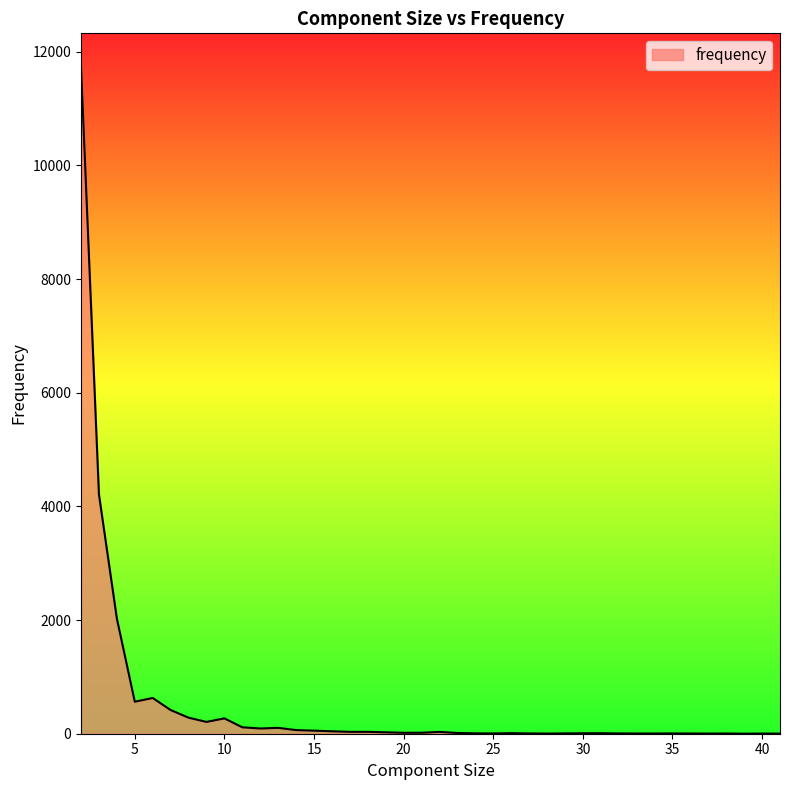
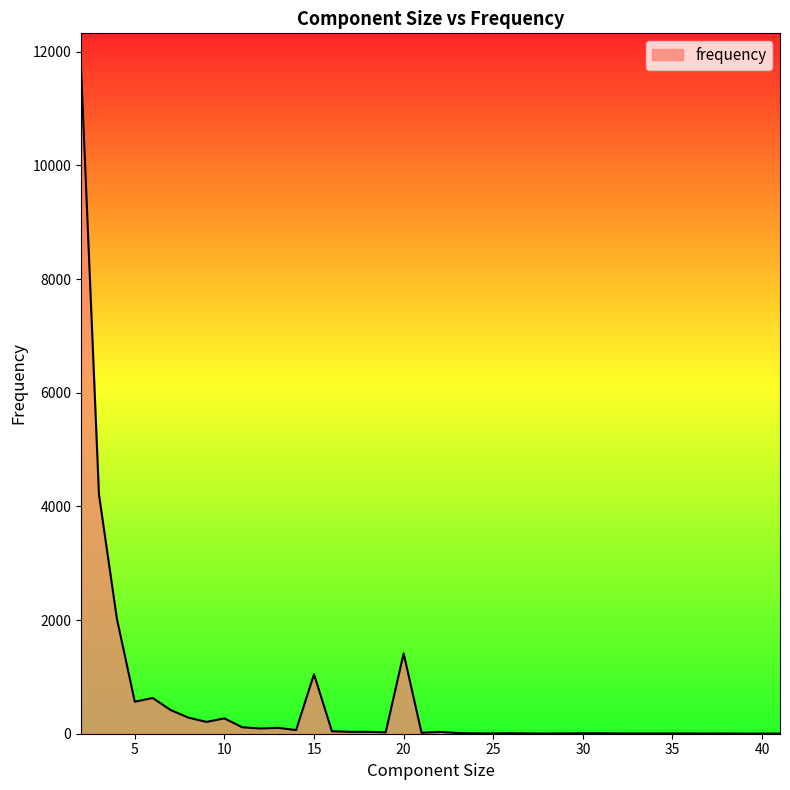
  {
    "5": 600,
    "10": 300,
-   "15": 100,
-   "20": 0,
+   "15": 1000,
+   "20": 1400,
    "25": 0,
    "30": 0,
    "35": 0,
    "40": 0
  }
